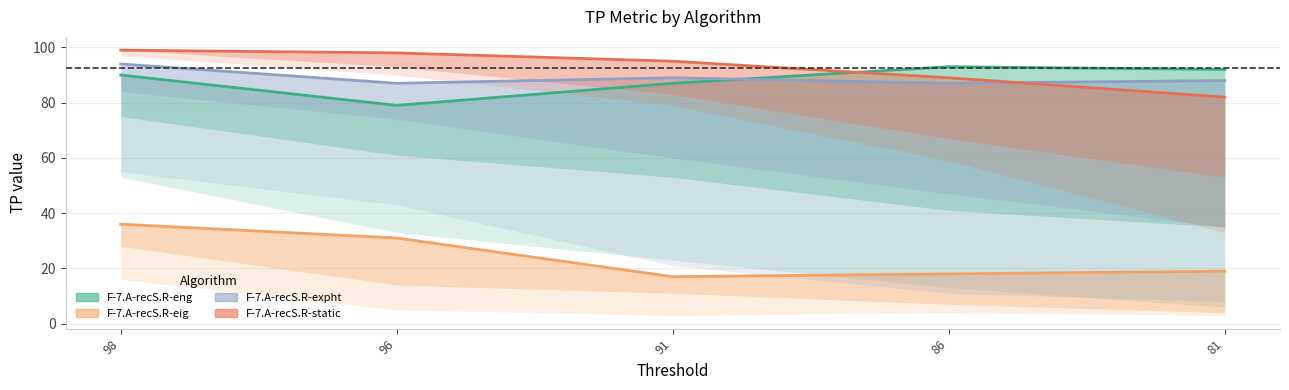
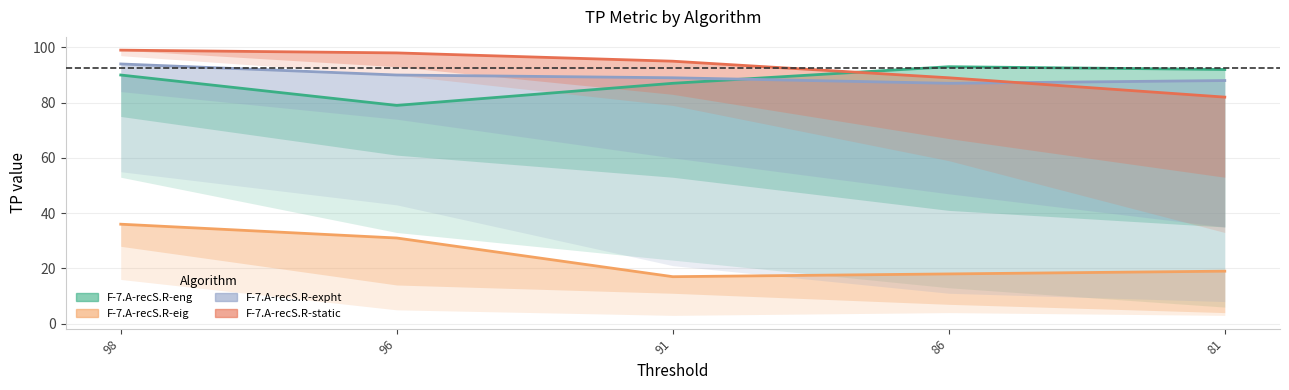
  {
    "F-7.A-recS.R-eng": {
      "98": 90,
      "96": 79,
      "91": 87,
      "86": 93,
      "81": 92
    },
    "F-7.A-recS.R-expht": {
      "98": 94,
-     "96": 87,
+     "96": 90,
      "91": 89,
      "86": 87,
      "81": 88
    }
  }
